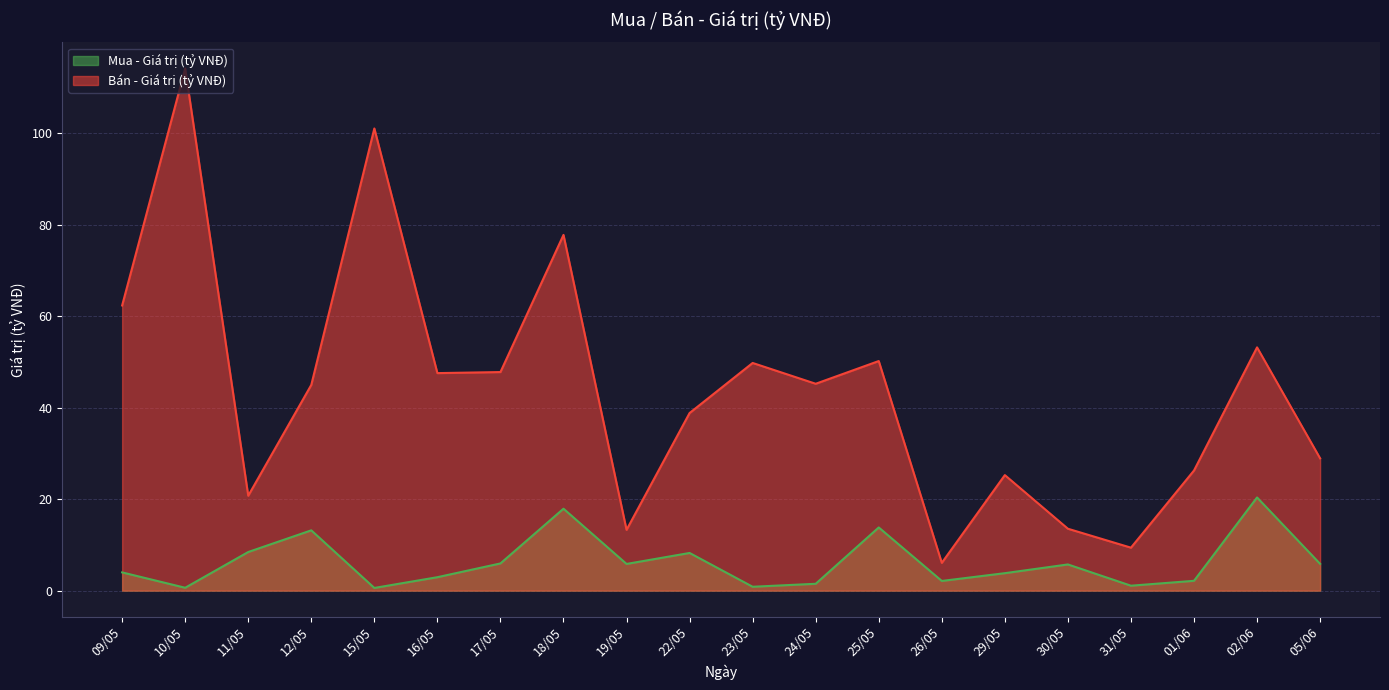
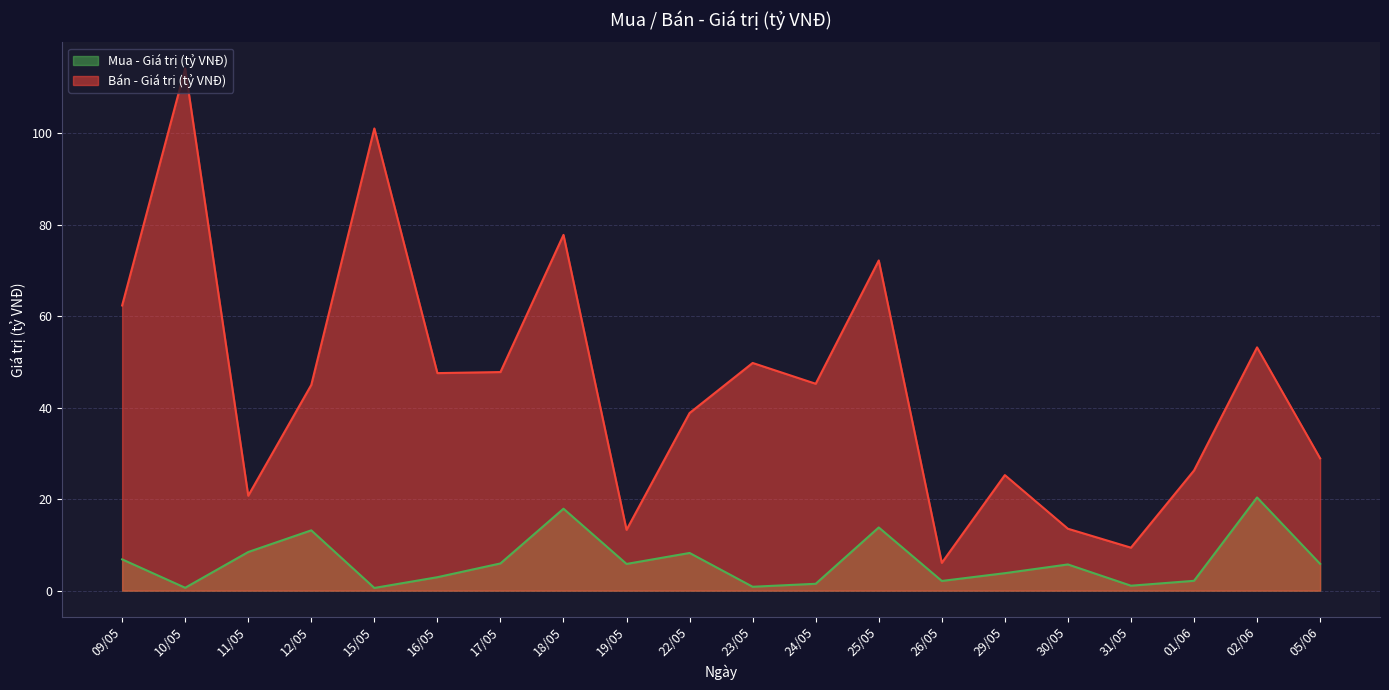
  {
    "Mua - Giá trị (tỷ VNĐ)": {
-     "09/05": 4,
+     "09/05": 7,
      "10/05": 1,
      "11/05": 8,
      "12/05": 13,
      "15/05": 1,
      "16/05": 3,
      "17/05": 6,
      "18/05": 18,
      "19/05": 6,
      "22/05": 8,
      "23/05": 1,
      "24/05": 2,
      "25/05": 14,
      "26/05": 2,
      "29/05": 4,
      "30/05": 6,
      "31/05": 1,
      "01/06": 2,
      "02/06": 20,
      "05/06": 6
    },
    "Bán - Giá trị (tỷ VNĐ)": {
      "09/05": 62,
      "11/05": 21,
      "12/05": 45,
      "15/05": 101,
      "16/05": 48,
      "17/05": 48,
      "18/05": 78,
      "19/05": 13,
      "22/05": 39,
      "23/05": 50,
      "24/05": 45,
-     "25/05": 50,
+     "25/05": 72,
      "26/05": 6,
      "29/05": 25,
      "30/05": 14,
      "31/05": 9,
      "01/06": 26,
      "02/06": 53,
      "05/06": 29
    }
  }
